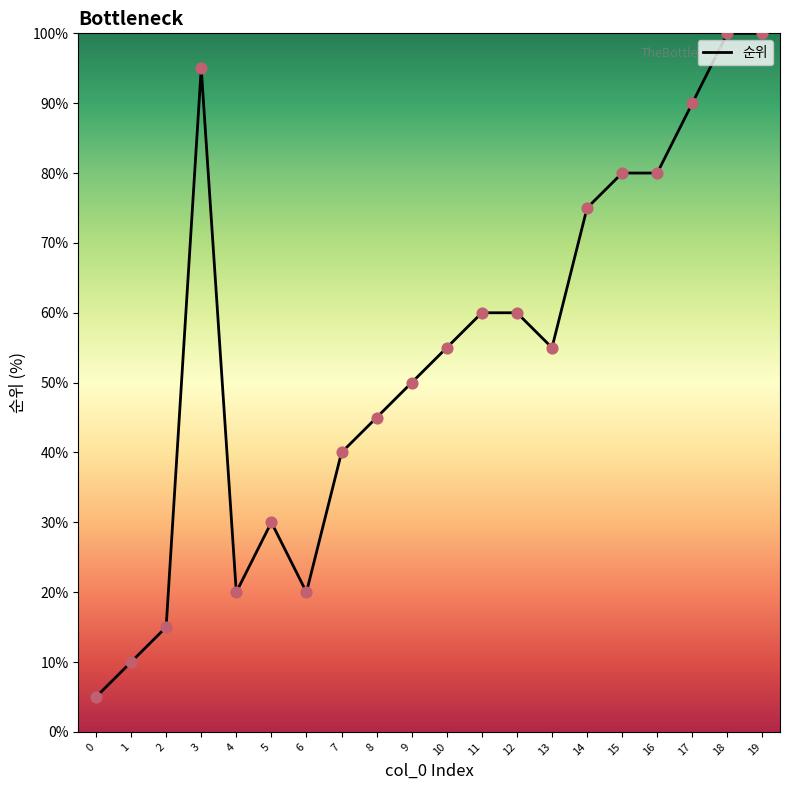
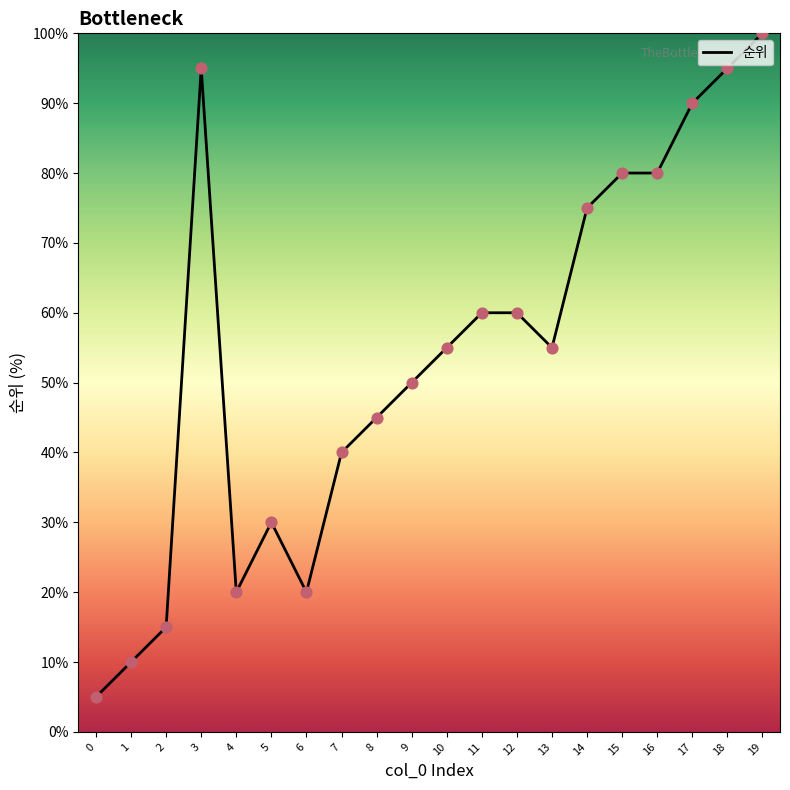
  {
    "0": "5%",
    "1": "10%",
    "2": "15%",
    "3": "95%",
    "4": "20%",
    "5": "30%",
    "6": "20%",
    "7": "40%",
    "8": "45%",
    "9": "50%",
    "10": "55%",
    "11": "60%",
    "12": "60%",
    "13": "55%",
    "14": "75%",
    "15": "80%",
    "16": "80%",
    "17": "90%",
-   "18": "100%",
+   "18": "95%",
    "19": "100%"
  }
